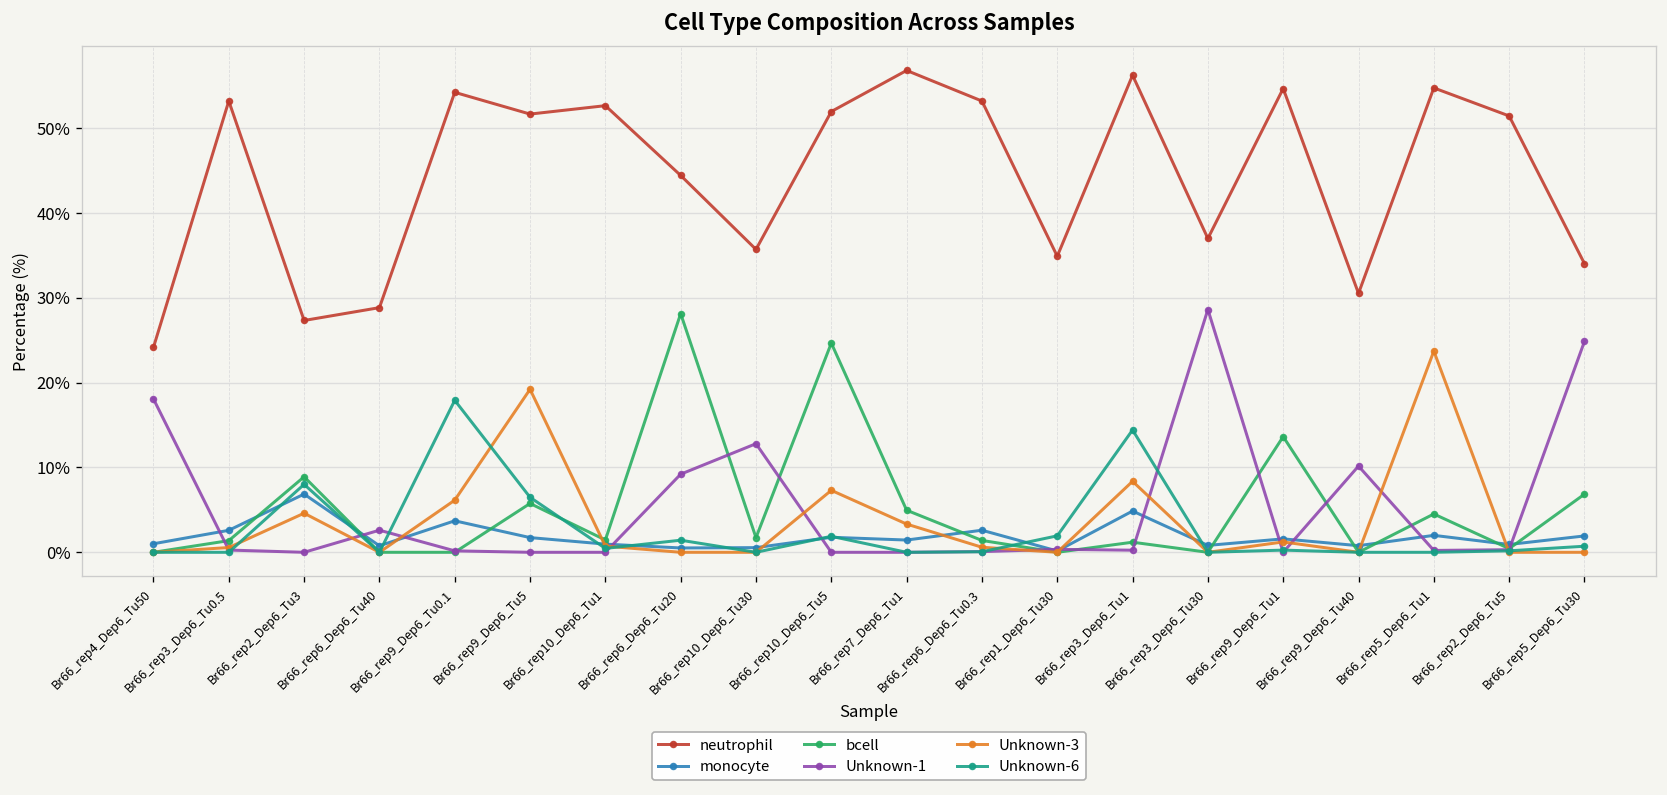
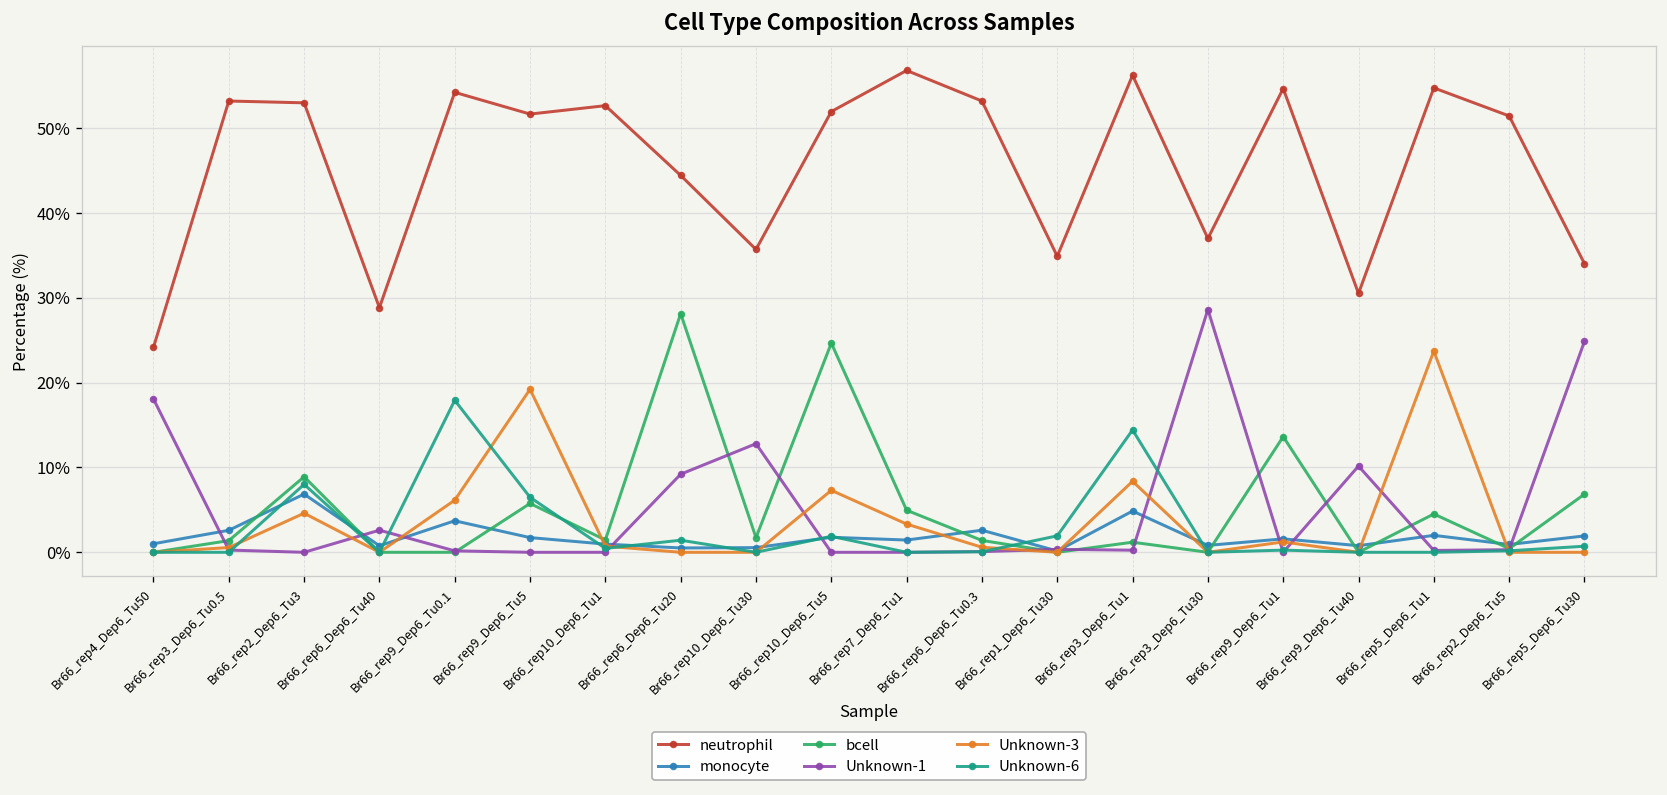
  {
    "neutrophil": {
      "Br66_rep4_Dep6_Tu50": "24%",
      "Br66_rep3_Dep6_Tu0.5": "53%",
-     "Br66_rep2_Dep6_Tu3": "27%",
+     "Br66_rep2_Dep6_Tu3": "53%",
      "Br66_rep6_Dep6_Tu40": "29%",
      "Br66_rep9_Dep6_Tu0.1": "54%",
      "Br66_rep9_Dep6_Tu5": "52%",
      "Br66_rep10_Dep6_Tu1": "53%",
      "Br66_rep6_Dep6_Tu20": "44%",
      "Br66_rep10_Dep6_Tu30": "36%",
      "Br66_rep10_Dep6_Tu5": "52%",
      "Br66_rep7_Dep6_Tu1": "57%",
      "Br66_rep6_Dep6_Tu0.3": "53%",
      "Br66_rep1_Dep6_Tu30": "35%",
      "Br66_rep3_Dep6_Tu1": "56%",
      "Br66_rep3_Dep6_Tu30": "37%",
      "Br66_rep9_Dep6_Tu1": "55%",
      "Br66_rep9_Dep6_Tu40": "31%",
      "Br66_rep5_Dep6_Tu1": "55%",
      "Br66_rep2_Dep6_Tu5": "51%",
      "Br66_rep5_Dep6_Tu30": "34%"
    },
    "monocyte": {
      "Br66_rep4_Dep6_Tu50": "1%",
      "Br66_rep3_Dep6_Tu0.5": "3%",
      "Br66_rep2_Dep6_Tu3": "7%",
      "Br66_rep6_Dep6_Tu40": "1%",
      "Br66_rep9_Dep6_Tu0.1": "4%",
      "Br66_rep9_Dep6_Tu5": "2%",
      "Br66_rep6_Dep6_Tu20": "1%",
      "Br66_rep10_Dep6_Tu30": "1%",
      "Br66_rep7_Dep6_Tu1": "1%",
      "Br66_rep6_Dep6_Tu0.3": "3%",
      "Br66_rep3_Dep6_Tu1": "5%",
      "Br66_rep3_Dep6_Tu30": "1%",
      "Br66_rep9_Dep6_Tu1": "2%",
      "Br66_rep9_Dep6_Tu40": "1%",
      "Br66_rep5_Dep6_Tu1": "2%",
      "Br66_rep2_Dep6_Tu5": "1%",
      "Br66_rep5_Dep6_Tu30": "2%"
    },
    "Unknown-1": {
      "Br66_rep4_Dep6_Tu50": "18%",
      "Br66_rep2_Dep6_Tu3": "0%",
      "Br66_rep6_Dep6_Tu40": "3%",
      "Br66_rep9_Dep6_Tu5": "0%",
      "Br66_rep10_Dep6_Tu1": "0%",
      "Br66_rep6_Dep6_Tu20": "9%",
      "Br66_rep10_Dep6_Tu30": "13%",
      "Br66_rep10_Dep6_Tu5": "0%",
      "Br66_rep3_Dep6_Tu1": "0%",
      "Br66_rep3_Dep6_Tu30": "29%",
      "Br66_rep9_Dep6_Tu40": "10%",
      "Br66_rep5_Dep6_Tu30": "25%"
    },
    "Unknown-3": {
      "Br66_rep2_Dep6_Tu3": "5%",
      "Br66_rep9_Dep6_Tu0.1": "6%",
      "Br66_rep9_Dep6_Tu5": "19%",
      "Br66_rep6_Dep6_Tu20": "0%",
      "Br66_rep10_Dep6_Tu5": "7%",
      "Br66_rep7_Dep6_Tu1": "3%",
      "Br66_rep6_Dep6_Tu0.3": "1%",
      "Br66_rep3_Dep6_Tu1": "8%",
      "Br66_rep9_Dep6_Tu1": "1%",
      "Br66_rep5_Dep6_Tu1": "24%",
      "Br66_rep5_Dep6_Tu30": "0%"
    }
  }
